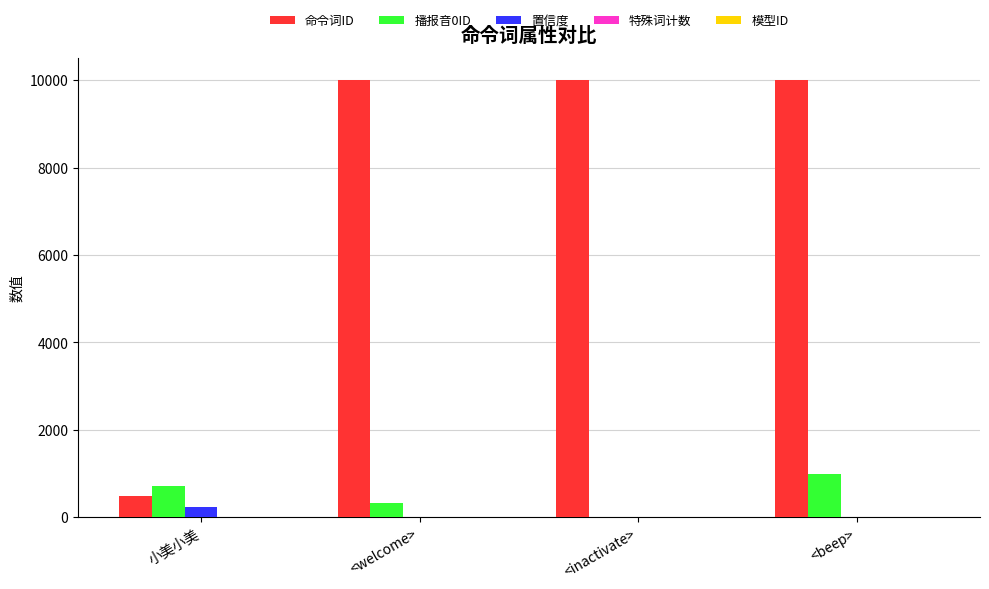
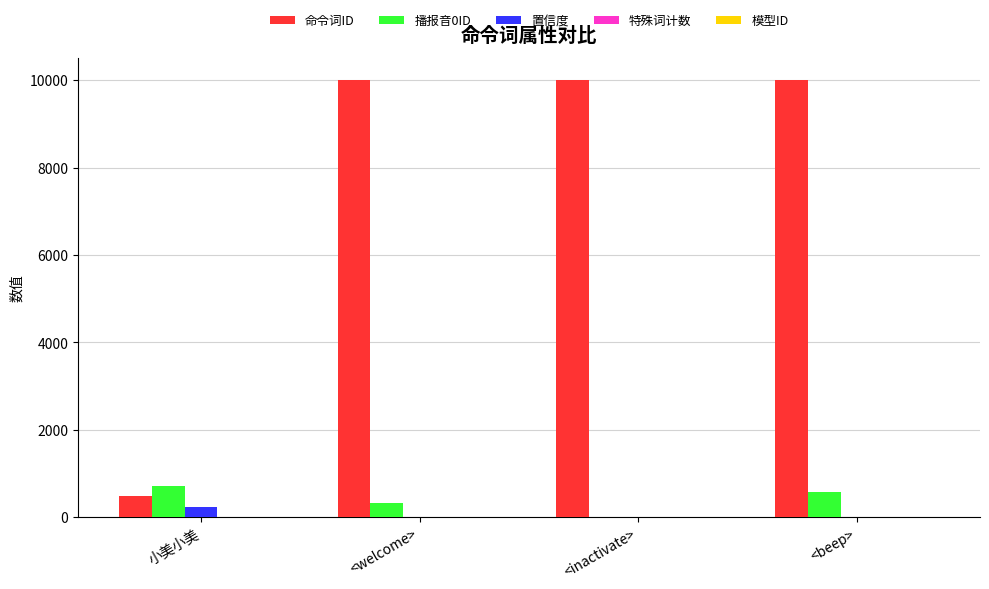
  {
    "命令词ID": {
      "小美小美": 500,
      "<welcome>": 10000,
      "<inactivate>": 10000,
      "<beep>": 10000
    },
    "播报音0ID": {
      "小美小美": 700,
      "<welcome>": 300,
      "<inactivate>": 0,
-     "<beep>": 1000
+     "<beep>": 600
    },
    "置信度": {
      "小美小美": 200,
      "<welcome>": 0,
      "<inactivate>": 0,
      "<beep>": 0
    },
    "特殊词计数": {
      "小美小美": 0,
      "<welcome>": 0,
      "<inactivate>": 0,
      "<beep>": 0
    },
    "模型ID": {
      "小美小美": 0
    }
  }
